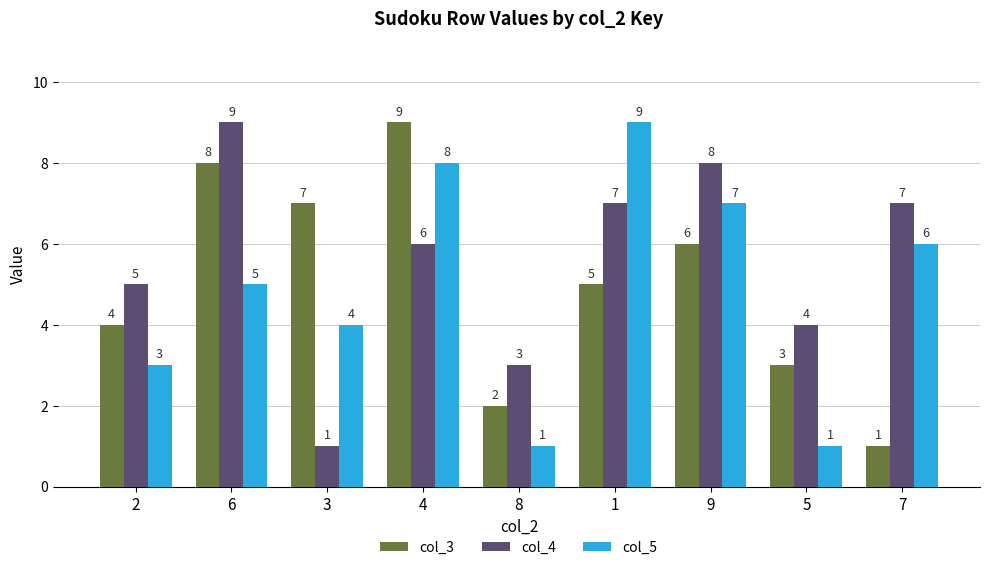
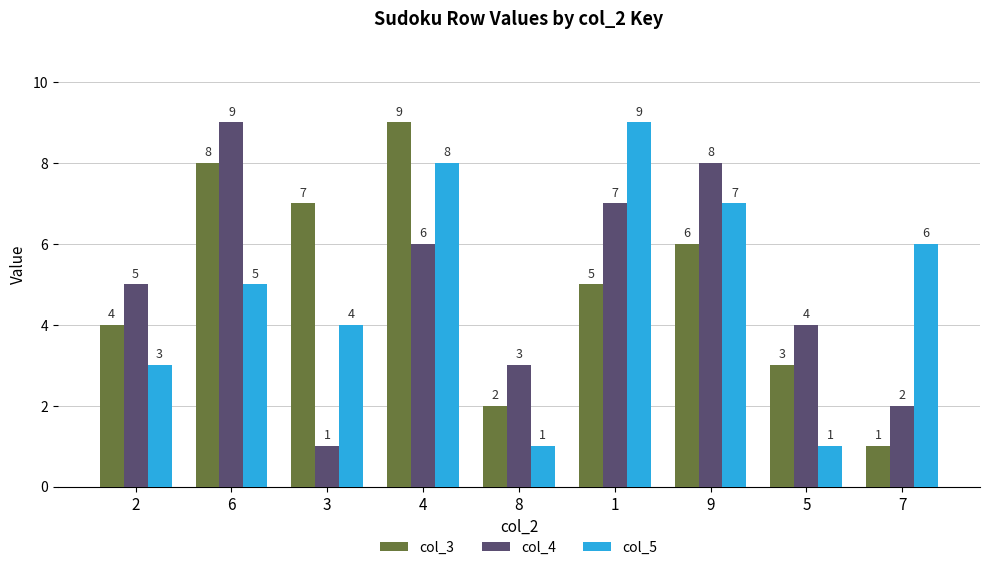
  {
    "col_3": {
      "2": 4,
      "6": 8,
      "3": 7,
      "4": 9,
      "8": 2,
      "1": 5,
      "9": 6,
      "5": 3,
      "7": 1
    },
    "col_4": {
      "2": 5,
      "6": 9,
      "3": 1,
      "4": 6,
      "8": 3,
      "1": 7,
      "9": 8,
      "5": 4,
-     "7": 7
+     "7": 2
    },
    "col_5": {
      "2": 3,
      "6": 5,
      "3": 4,
      "4": 8,
      "8": 1,
      "1": 9,
      "9": 7,
      "5": 1,
      "7": 6
    }
  }
